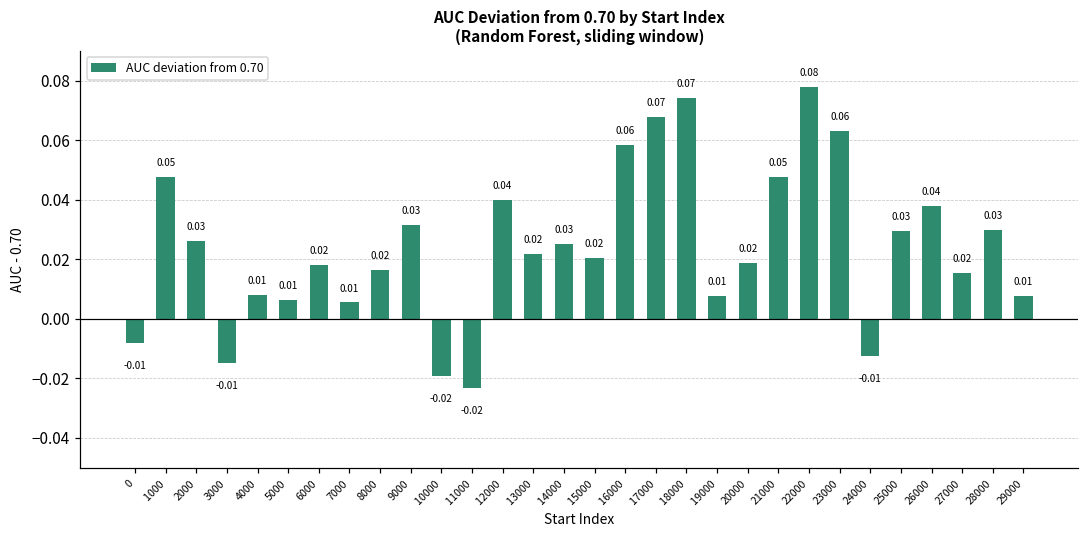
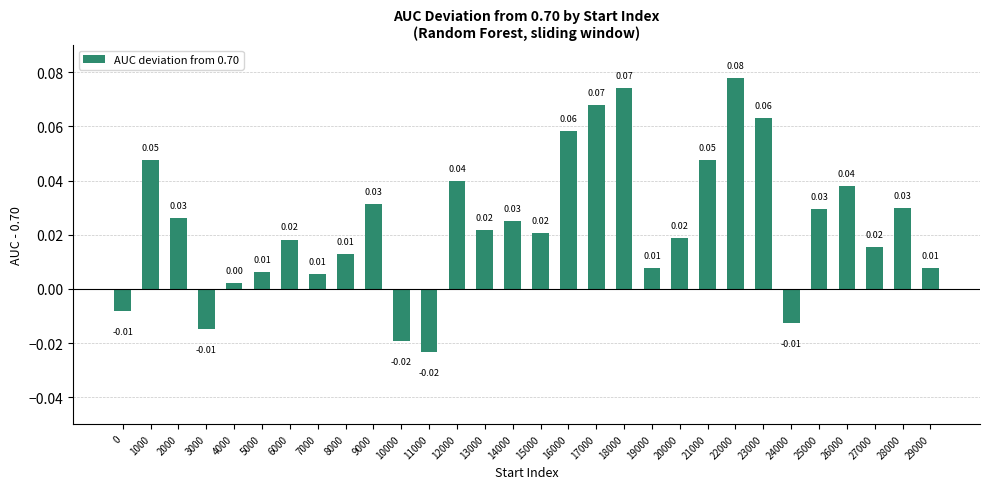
  {
    "0": -0.01,
    "1000": 0.05,
    "2000": 0.03,
    "3000": -0.01,
-   "4000": 0.01,
+   "4000": 0.00,
    "5000": 0.01,
    "6000": 0.02,
    "7000": 0.01,
-   "8000": 0.02,
+   "8000": 0.01,
    "9000": 0.03,
    "10000": -0.02,
    "11000": -0.02,
    "12000": 0.04,
    "13000": 0.02,
    "14000": 0.03,
    "15000": 0.02,
    "16000": 0.06,
    "17000": 0.07,
    "18000": 0.07,
    "19000": 0.01,
    "20000": 0.02,
    "21000": 0.05,
    "22000": 0.08,
    "23000": 0.06,
    "24000": -0.01,
    "25000": 0.03,
    "26000": 0.04,
    "27000": 0.02,
    "28000": 0.03,
    "29000": 0.01
  }
